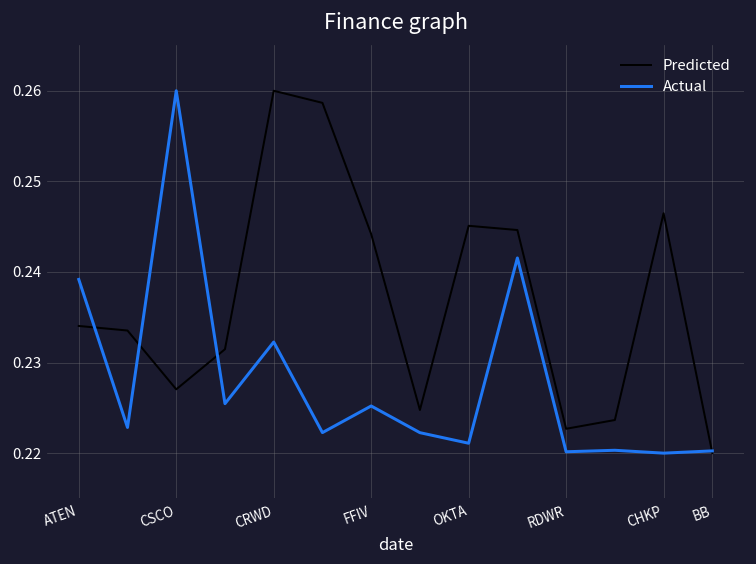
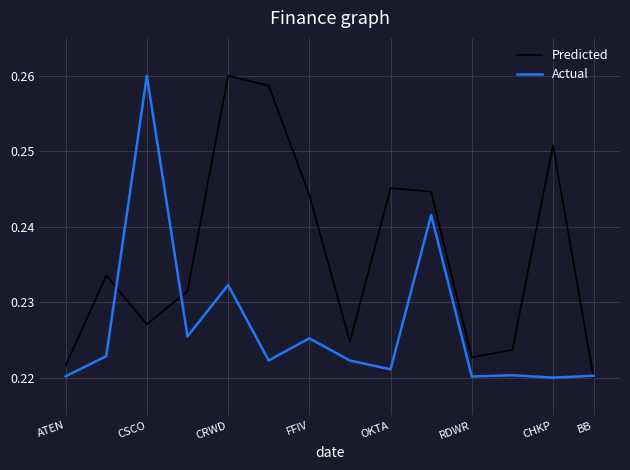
  {
    "Predicted": {
-     "ATEN": 0.234,
+     "ATEN": 0.222,
      "CSCO": 0.227,
      "CRWD": 0.260,
      "FFIV": 0.244,
      "OKTA": 0.245,
      "RDWR": 0.223,
-     "CHKP": 0.246
+     "CHKP": 0.251
    },
    "Actual": {
-     "ATEN": 0.239,
+     "ATEN": 0.220,
      "CSCO": 0.260,
      "CRWD": 0.232,
      "FFIV": 0.225,
      "OKTA": 0.221,
      "RDWR": 0.220,
      "CHKP": 0.220
    }
  }
